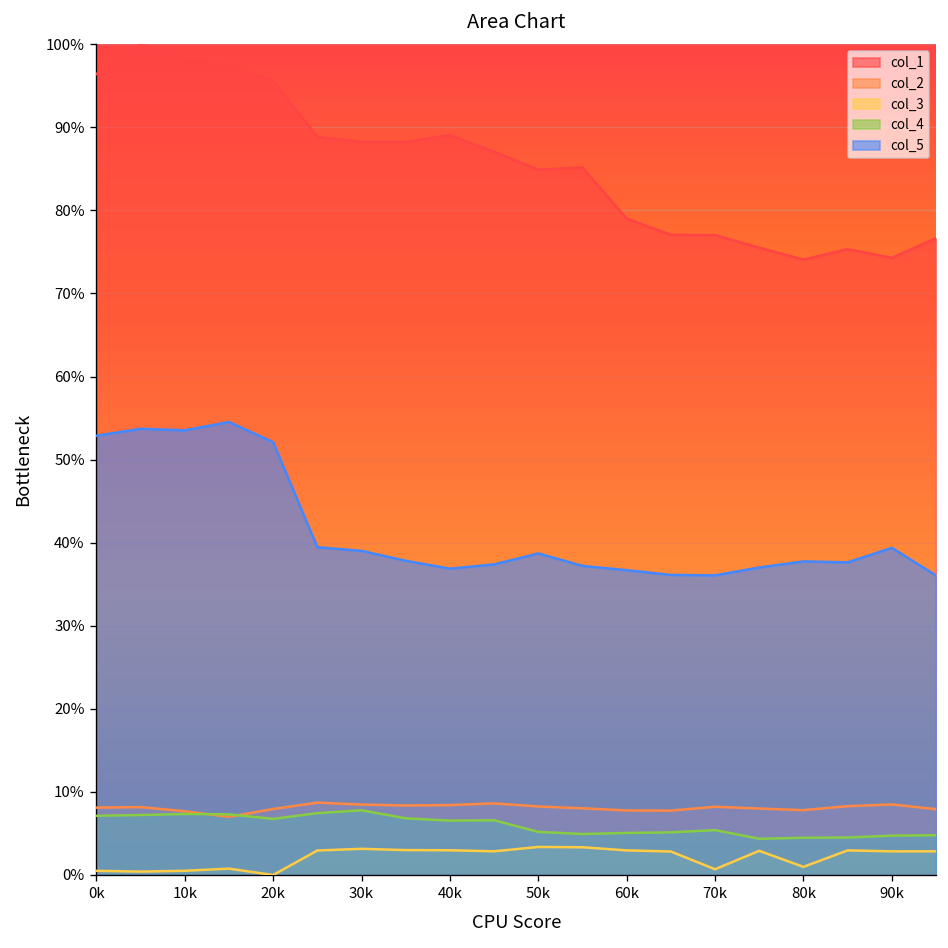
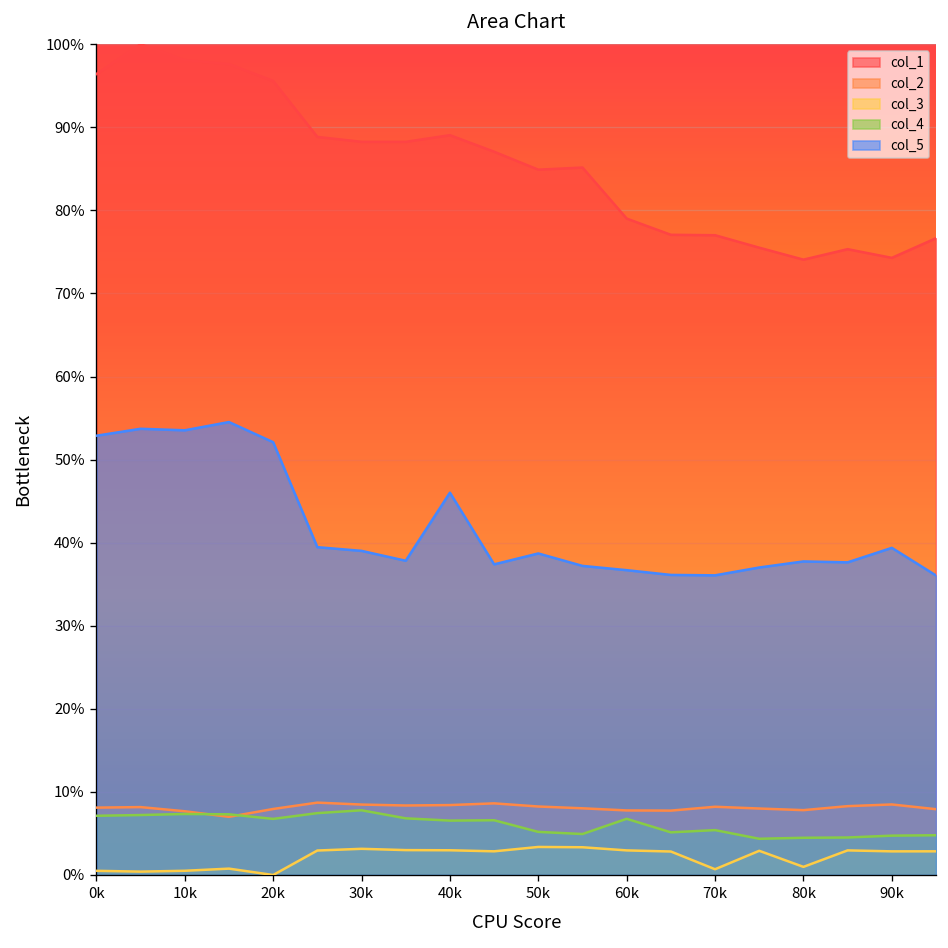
  {
    "col_1": {
      "0k": "96%",
      "10k": "98%",
      "20k": "96%",
      "30k": "88%",
      "40k": "89%",
      "50k": "85%",
      "60k": "79%",
      "70k": "77%",
      "80k": "74%",
      "90k": "74%"
    },
    "col_2": {
      "0k": "8%",
      "20k": "8%",
      "30k": "8%",
      "40k": "8%",
      "50k": "8%",
      "60k": "8%",
      "70k": "8%",
      "80k": "8%",
      "90k": "8%"
    },
    "col_3": {
      "0k": "1%",
      "10k": "1%",
      "20k": "0%",
      "30k": "3%",
      "40k": "3%",
      "50k": "3%",
      "60k": "3%",
      "70k": "1%",
      "80k": "1%",
      "90k": "3%"
    },
    "col_4": {
      "0k": "7%",
      "20k": "7%",
      "30k": "8%",
      "40k": "7%",
      "50k": "5%",
-     "60k": "5%",
+     "60k": "7%",
      "70k": "5%",
      "80k": "4%",
      "90k": "5%"
    },
    "col_5": {
      "0k": "53%",
      "10k": "54%",
      "20k": "52%",
      "30k": "39%",
-     "40k": "37%",
+     "40k": "46%",
      "50k": "39%",
      "60k": "37%",
      "70k": "36%",
      "80k": "38%",
      "90k": "39%"
    }
  }
